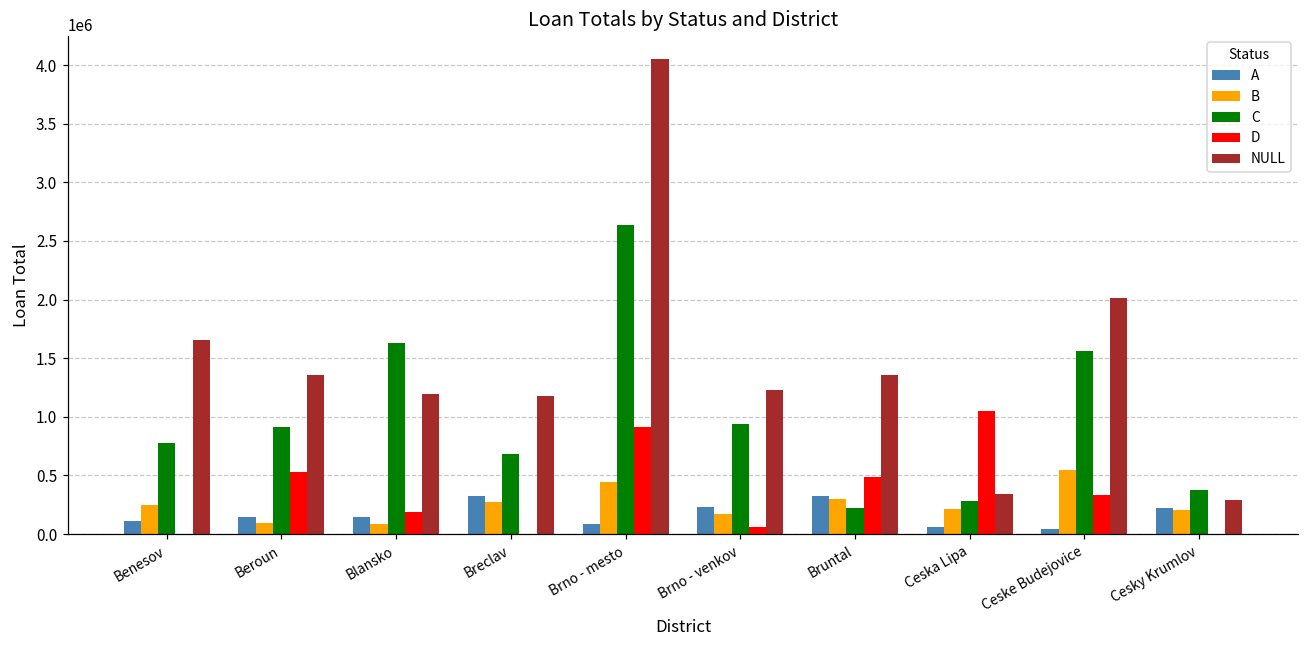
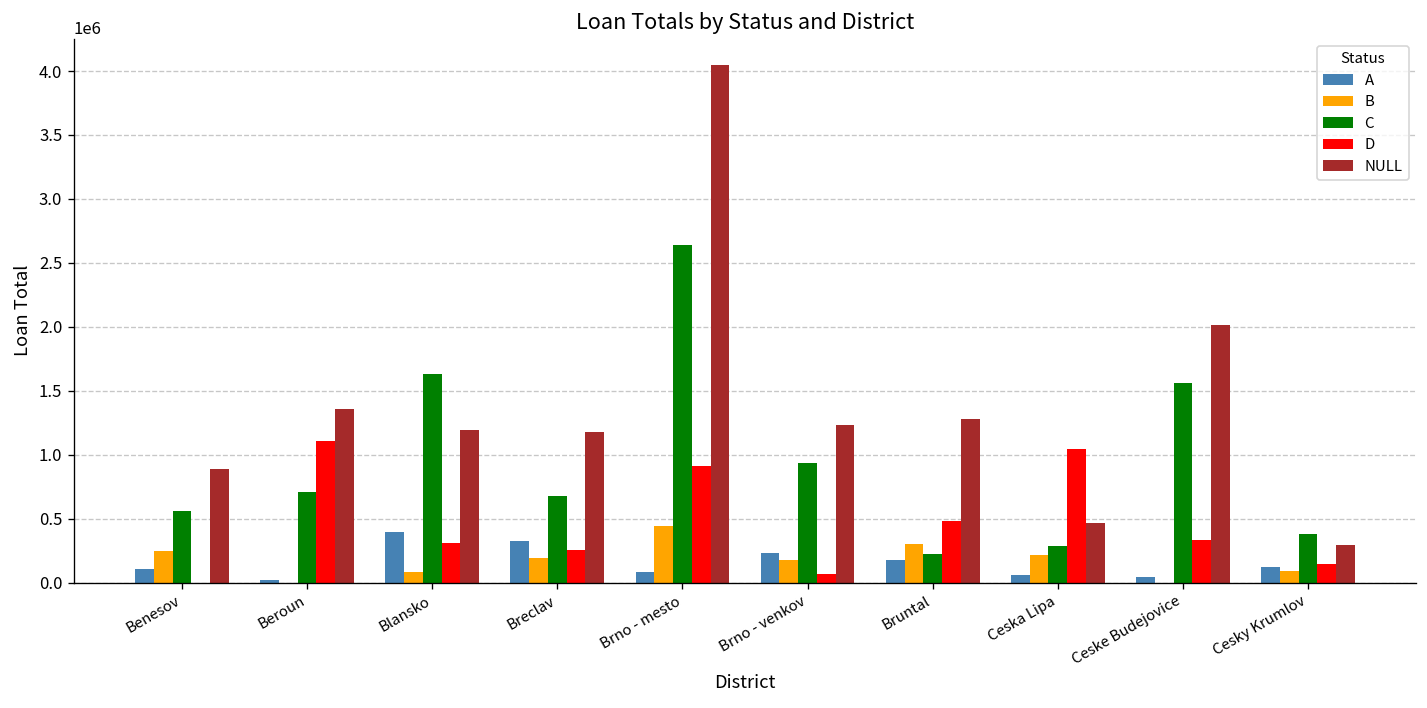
  {
    "A": {
      "Benesov": 110000,
-     "Beroun": 150000,
-     "Blansko": 150000,
+     "Beroun": 20000,
+     "Blansko": 400000,
      "Breclav": 320000,
      "Brno - mesto": 80000,
      "Brno - venkov": 230000,
-     "Bruntal": 330000,
+     "Bruntal": 180000,
      "Ceska Lipa": 60000,
      "Ceske Budejovice": 40000,
-     "Cesky Krumlov": 220000
+     "Cesky Krumlov": 120000
    },
    "B": {
      "Benesov": 250000,
-     "Beroun": 90000,
+     "Beroun": 0,
      "Blansko": 90000,
-     "Breclav": 280000,
+     "Breclav": 190000,
      "Brno - mesto": 450000,
      "Brno - venkov": 170000,
      "Bruntal": 300000,
      "Ceska Lipa": 220000,
-     "Ceske Budejovice": 550000,
-     "Cesky Krumlov": 210000
+     "Ceske Budejovice": 0,
+     "Cesky Krumlov": 90000
    },
    "C": {
-     "Benesov": 780000,
-     "Beroun": 910000,
+     "Benesov": 560000,
+     "Beroun": 710000,
      "Blansko": 1630000,
      "Breclav": 680000,
      "Brno - mesto": 2640000,
      "Brno - venkov": 940000,
      "Bruntal": 220000,
      "Ceska Lipa": 280000,
      "Ceske Budejovice": 1560000,
      "Cesky Krumlov": 380000
    },
    "D": {
      "Benesov": 0,
-     "Beroun": 530000,
-     "Blansko": 190000,
-     "Breclav": 0,
+     "Beroun": 1110000,
+     "Blansko": 310000,
+     "Breclav": 250000,
      "Brno - mesto": 920000,
      "Brno - venkov": 60000,
      "Bruntal": 480000,
      "Ceska Lipa": 1050000,
      "Ceske Budejovice": 330000,
-     "Cesky Krumlov": 0
+     "Cesky Krumlov": 150000
    },
    "NULL": {
-     "Benesov": 1650000,
+     "Benesov": 890000,
      "Beroun": 1360000,
      "Blansko": 1190000,
      "Breclav": 1180000,
      "Brno - mesto": 4050000,
      "Brno - venkov": 1230000,
-     "Bruntal": 1360000,
-     "Ceska Lipa": 340000,
+     "Bruntal": 1280000,
+     "Ceska Lipa": 460000,
      "Ceske Budejovice": 2010000,
      "Cesky Krumlov": 290000
    }
  }
